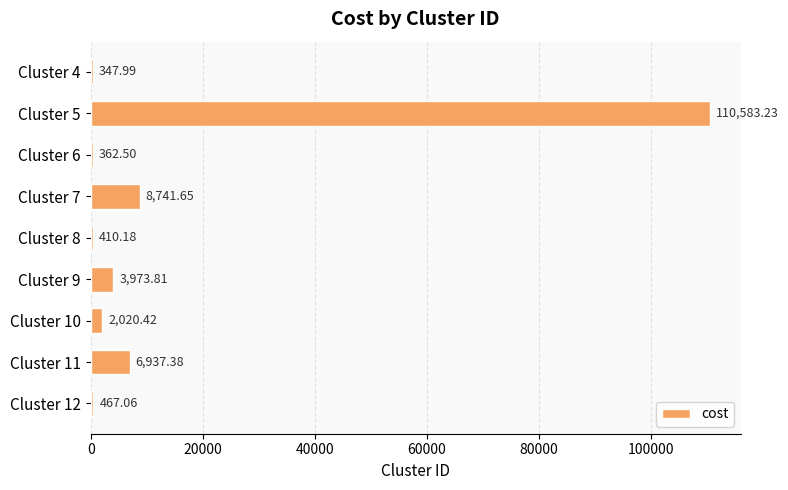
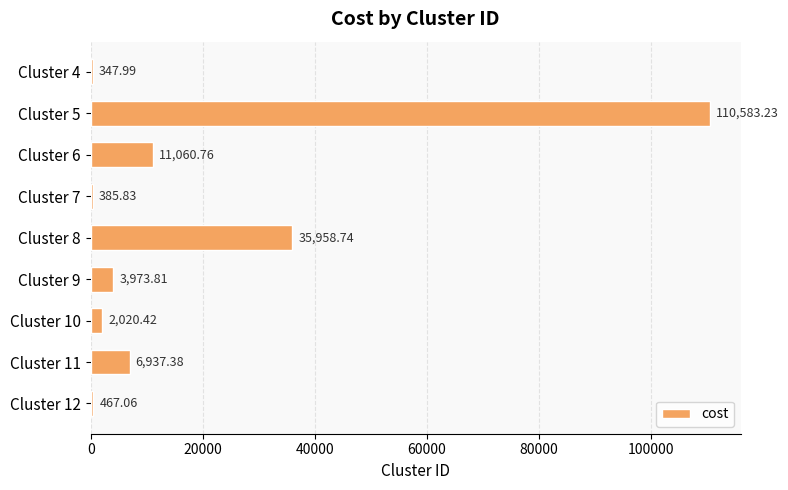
  {
    "Cluster 4": "347.99",
    "Cluster 5": "110,583.23",
-   "Cluster 6": "362.50",
-   "Cluster 7": "8,741.65",
-   "Cluster 8": "410.18",
+   "Cluster 6": "11,060.76",
+   "Cluster 7": "385.83",
+   "Cluster 8": "35,958.74",
    "Cluster 9": "3,973.81",
    "Cluster 10": "2,020.42",
    "Cluster 11": "6,937.38",
    "Cluster 12": "467.06"
  }
